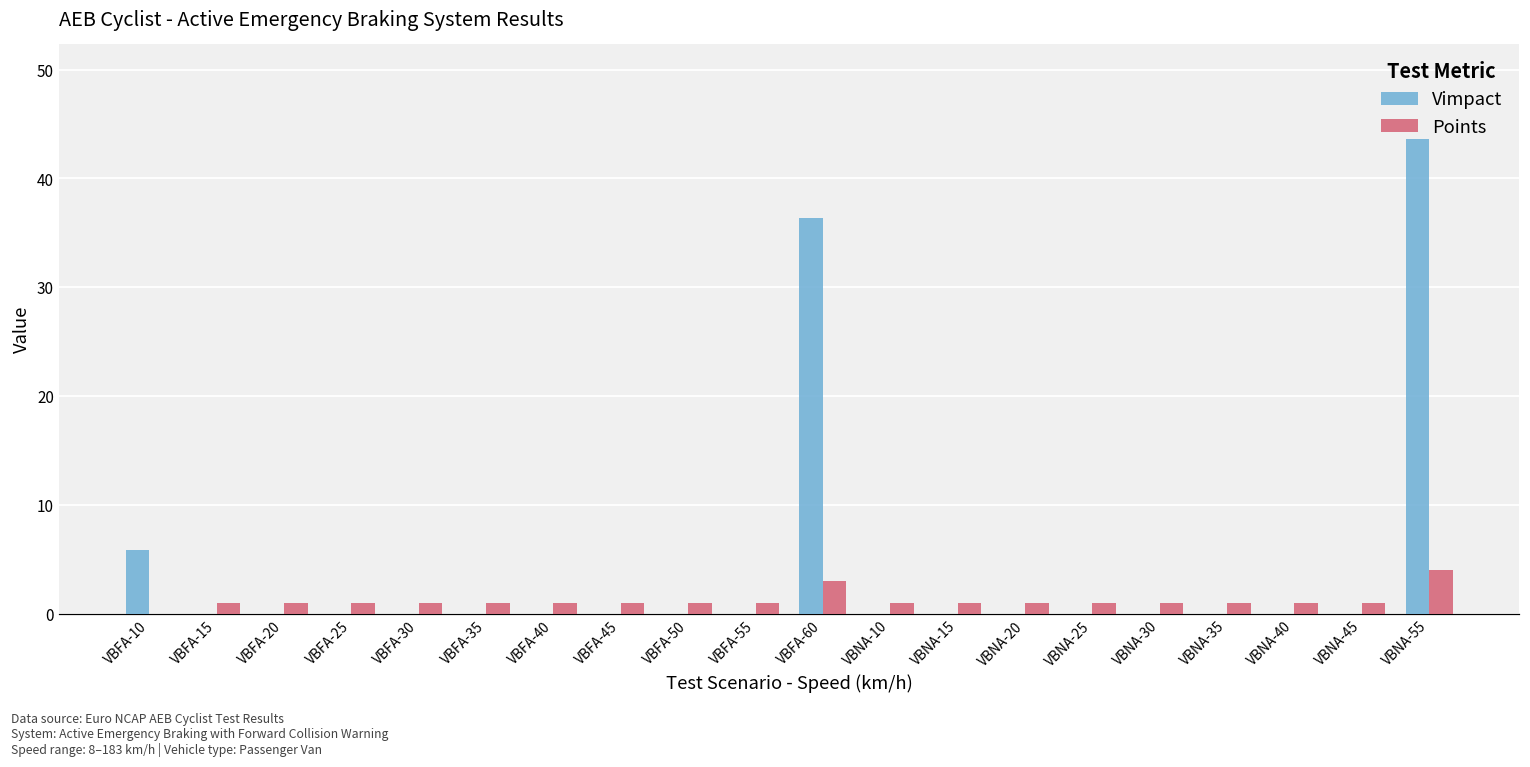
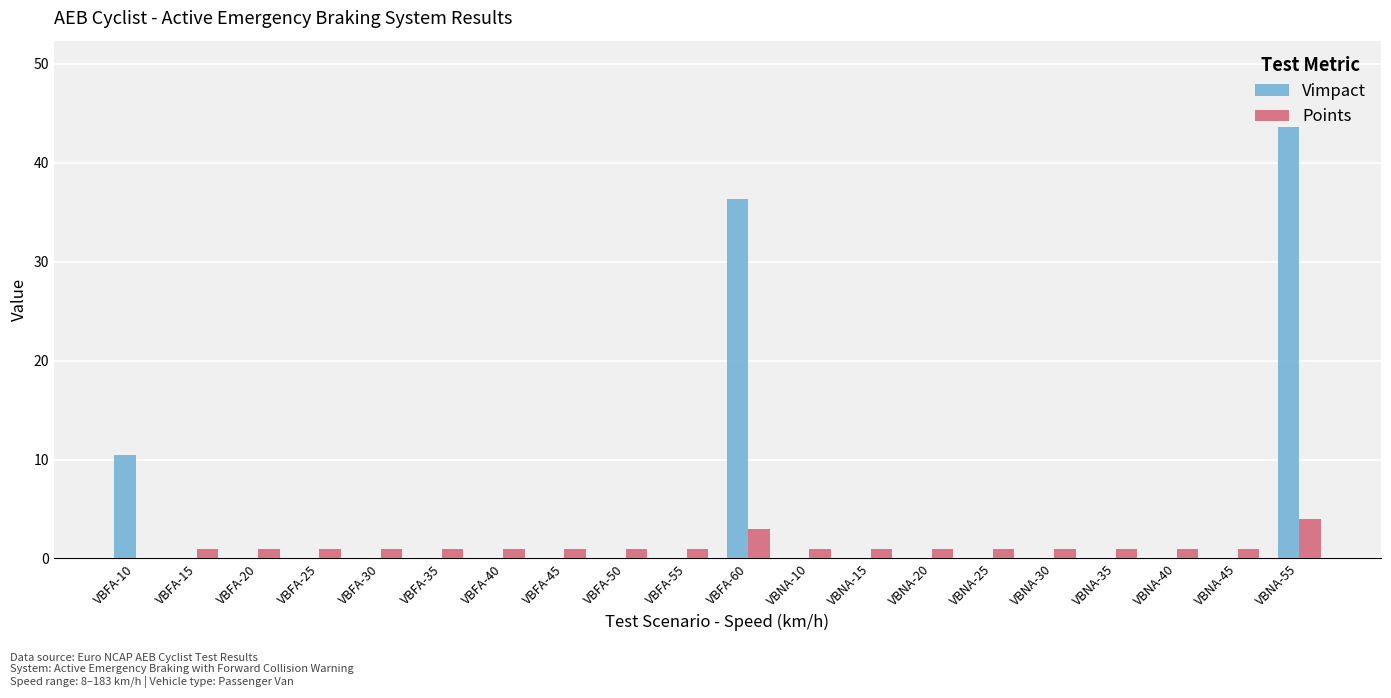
  {
    "Vimpact": {
-     "VBFA-10": 6,
+     "VBFA-10": 10,
      "VBFA-15": 0,
      "VBFA-20": 0,
      "VBFA-25": 0,
      "VBFA-30": 0,
      "VBFA-35": 0,
      "VBFA-40": 0,
      "VBFA-45": 0,
      "VBFA-50": 0,
      "VBFA-55": 0,
      "VBFA-60": 36,
      "VBNA-10": 0,
      "VBNA-15": 0,
      "VBNA-20": 0,
      "VBNA-25": 0,
      "VBNA-30": 0,
      "VBNA-35": 0,
      "VBNA-40": 0,
      "VBNA-45": 0,
      "VBNA-55": 44
    },
    "Points": {
      "VBFA-10": 0,
      "VBFA-15": 1,
      "VBFA-20": 1,
      "VBFA-25": 1,
      "VBFA-30": 1,
      "VBFA-35": 1,
      "VBFA-40": 1,
      "VBFA-45": 1,
      "VBFA-50": 1,
      "VBFA-55": 1,
      "VBFA-60": 3,
      "VBNA-10": 1,
      "VBNA-15": 1,
      "VBNA-20": 1,
      "VBNA-25": 1,
      "VBNA-30": 1,
      "VBNA-35": 1,
      "VBNA-40": 1,
      "VBNA-45": 1,
      "VBNA-55": 4
    }
  }
